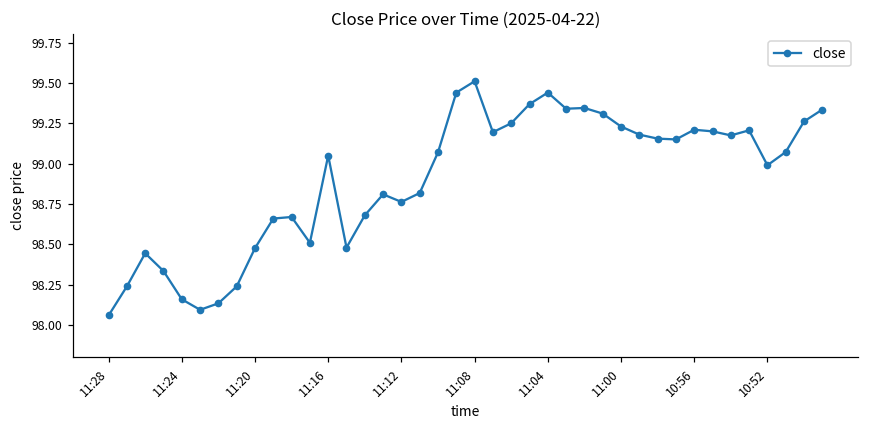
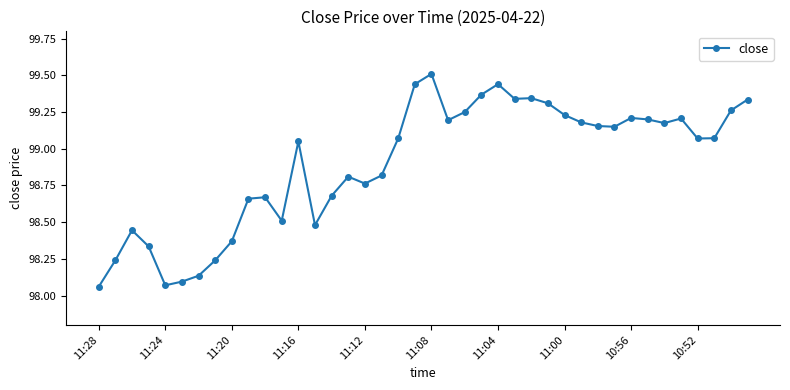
  {
    "11:28": 98.06,
-   "11:24": 98.16,
-   "11:20": 98.48,
+   "11:24": 98.07,
+   "11:20": 98.37,
    "11:16": 99.05,
    "11:12": 98.76,
    "11:08": 99.51,
    "11:04": 99.44,
    "11:00": 99.23,
    "10:56": 99.21,
-   "10:52": 98.99
+   "10:52": 99.07
  }
